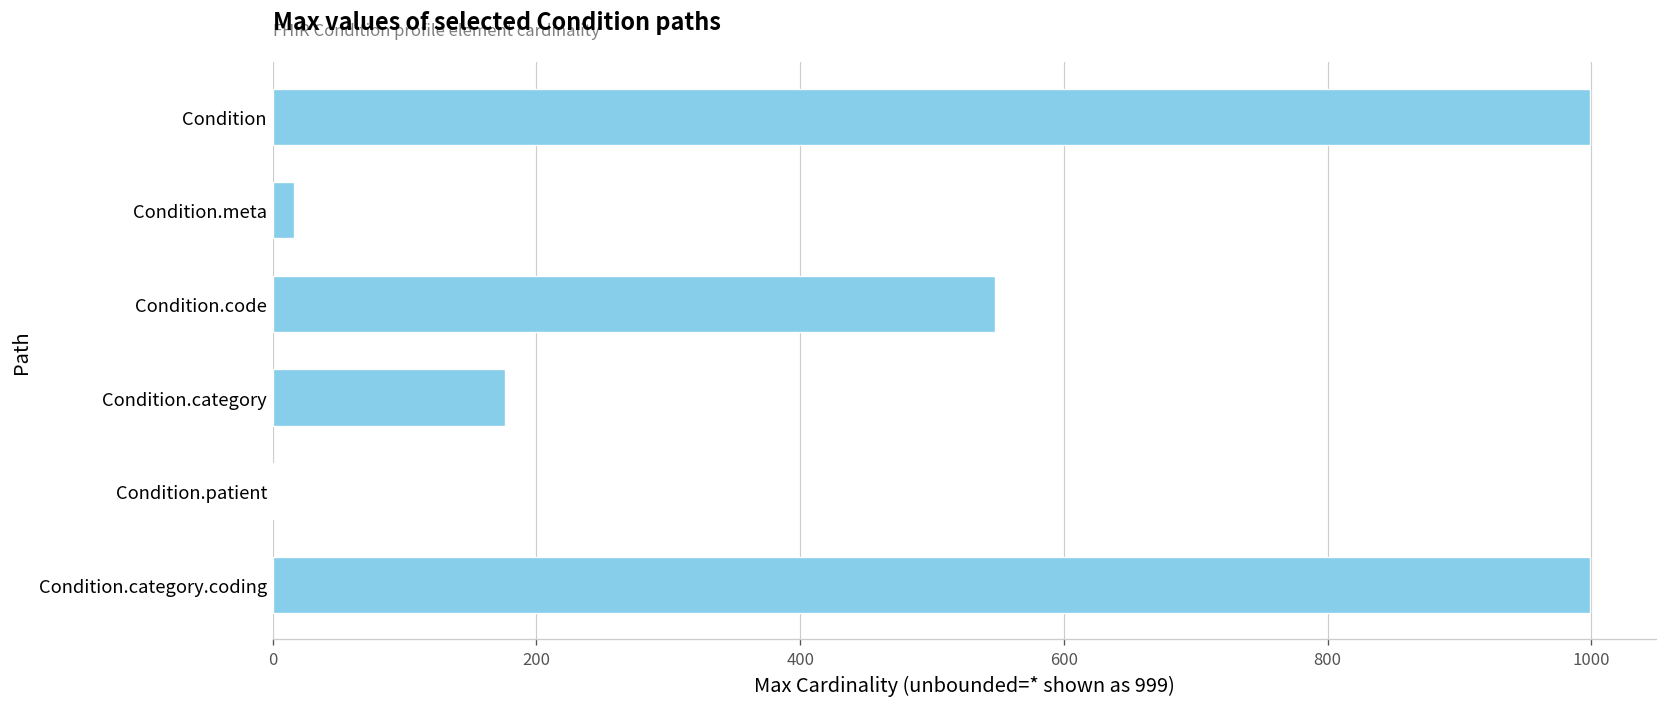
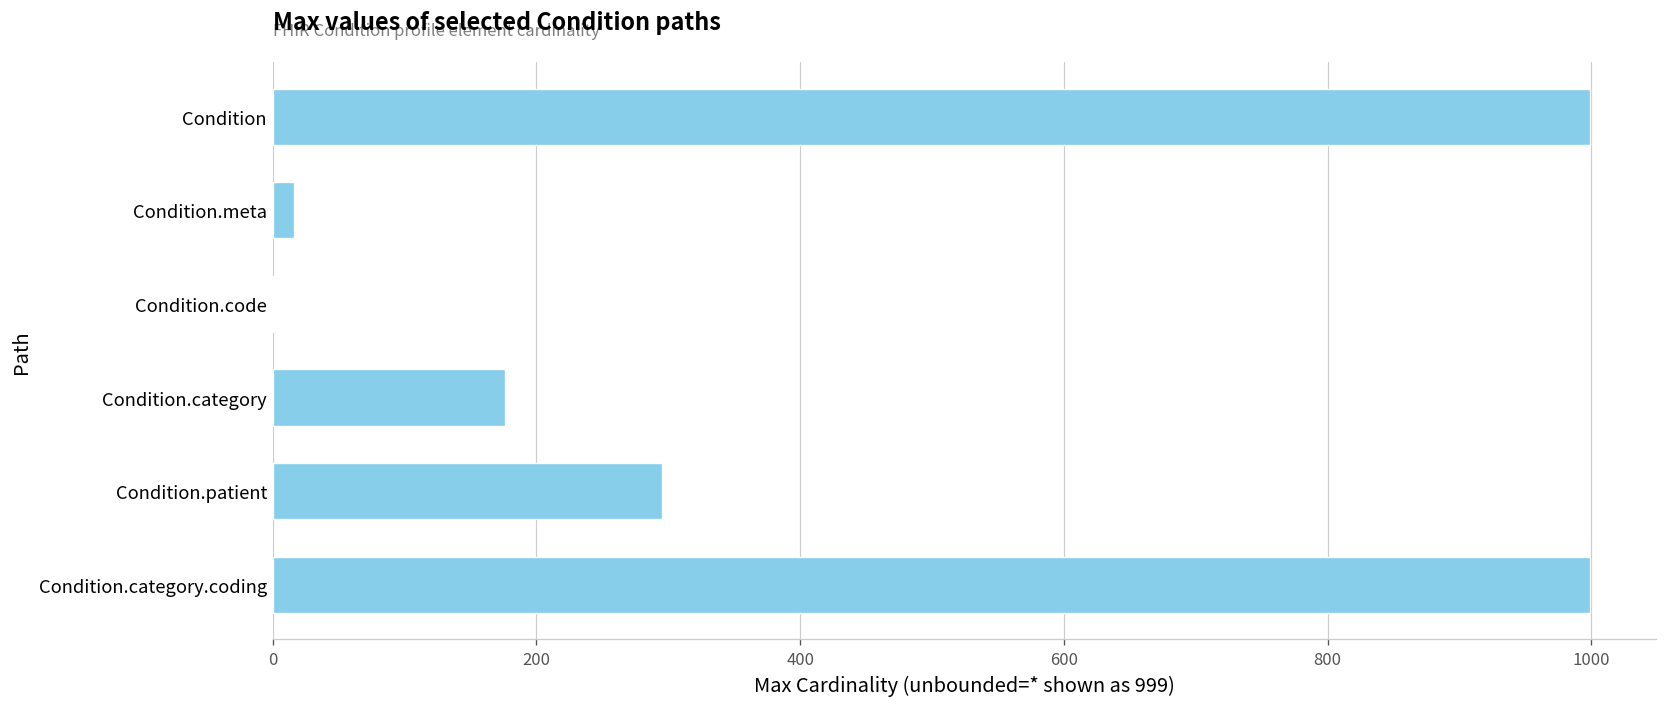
  {
    "Condition": 999,
    "Condition.meta": 16,
-   "Condition.code": 548,
+   "Condition.code": 1,
    "Condition.category": 176,
-   "Condition.patient": 1,
+   "Condition.patient": 295,
    "Condition.category.coding": 999
  }
